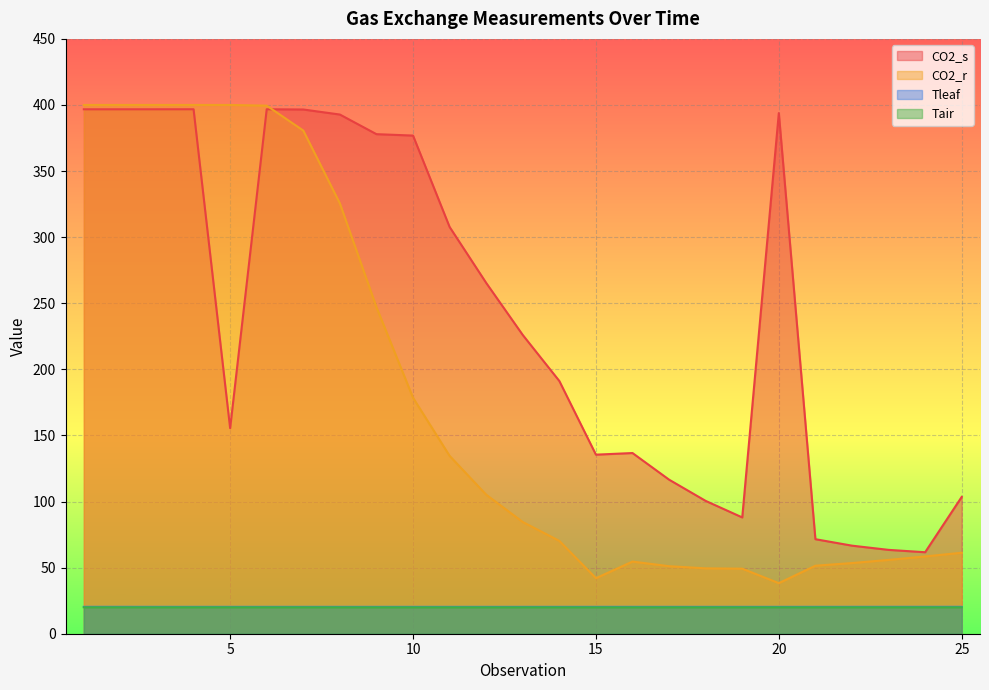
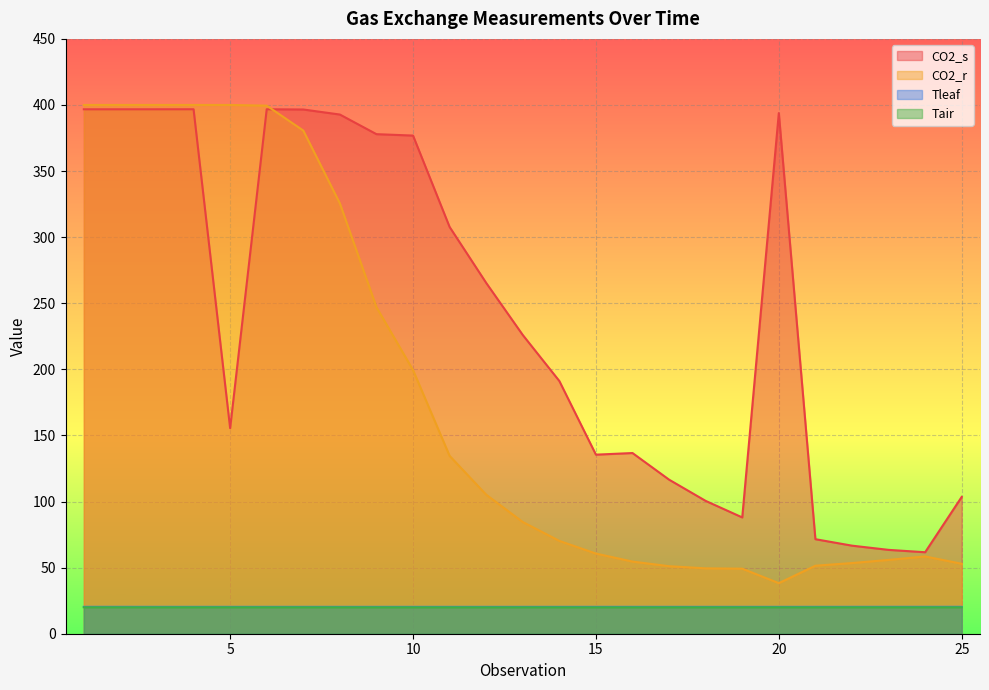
  {
    "CO2_s": {
      "5": 155,
      "10": 377,
      "15": 135,
      "20": 394,
      "25": 104
    },
    "CO2_r": {
      "5": 400,
-     "10": 179,
-     "15": 42,
+     "10": 199,
+     "15": 61,
      "20": 38,
-     "25": 61
+     "25": 53
    },
    "Tair": {
      "5": 20,
      "10": 20,
      "15": 20,
      "20": 20,
      "25": 20
    }
  }
